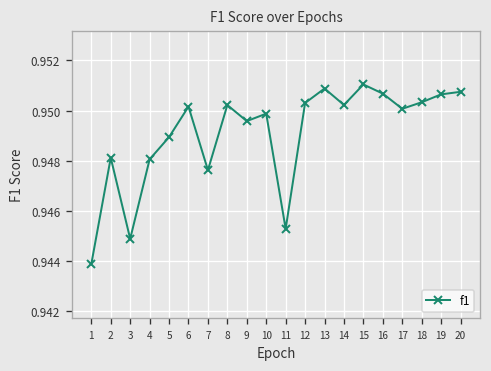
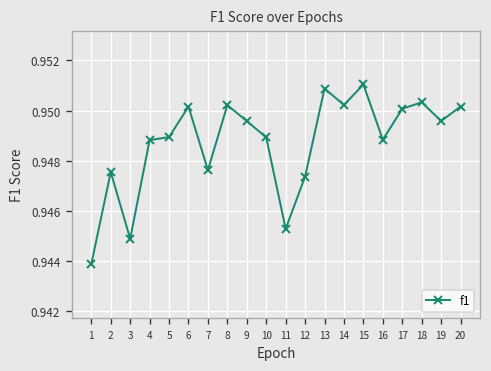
  {
    "1": 0.9439,
-   "2": 0.9481,
+   "2": 0.9475,
    "3": 0.9449,
-   "4": 0.9481,
+   "4": 0.9488,
    "5": 0.9489,
    "6": 0.9502,
    "7": 0.9476,
    "8": 0.9502,
    "9": 0.9496,
-   "10": 0.9499,
+   "10": 0.9489,
    "11": 0.9453,
-   "12": 0.9503,
+   "12": 0.9474,
    "13": 0.9509,
    "14": 0.9502,
    "15": 0.9510,
-   "16": 0.9507,
+   "16": 0.9488,
    "17": 0.9501,
    "18": 0.9503,
-   "19": 0.9506,
-   "20": 0.9507
+   "19": 0.9496,
+   "20": 0.9502
  }
